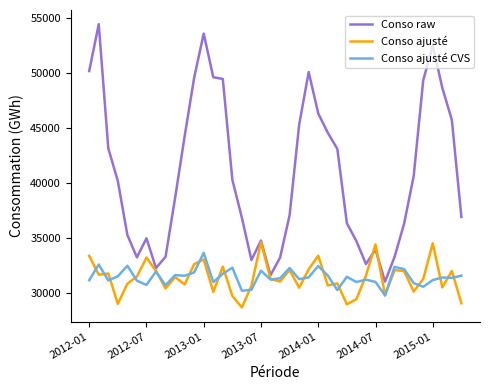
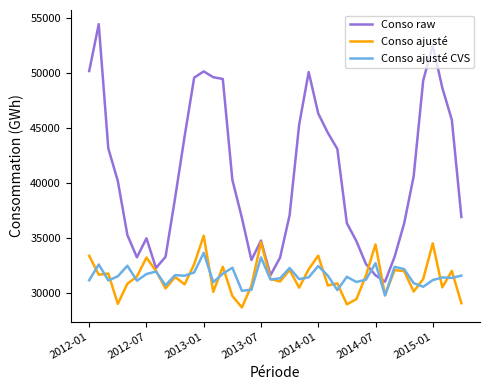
  {
    "Conso raw": {
      "2012-01": 50200,
      "2012-07": 35000,
-     "2013-01": 53600,
+     "2013-01": 50200,
      "2014-01": 46300,
-     "2014-07": 33900
+     "2014-07": 31600
    },
    "Conso ajusté": {
      "2012-01": 33400,
      "2012-07": 33200,
-     "2013-01": 33000,
+     "2013-01": 35200,
      "2014-01": 33400,
      "2014-07": 34400,
      "2015-01": 34500
    },
    "Conso ajusté CVS": {
      "2012-01": 31100,
-     "2012-07": 30700,
+     "2012-07": 31700,
      "2013-01": 33600,
-     "2013-07": 32000,
+     "2013-07": 33200,
      "2014-01": 32400,
-     "2014-07": 31000,
+     "2014-07": 32700,
      "2015-01": 31100
    }
  }
